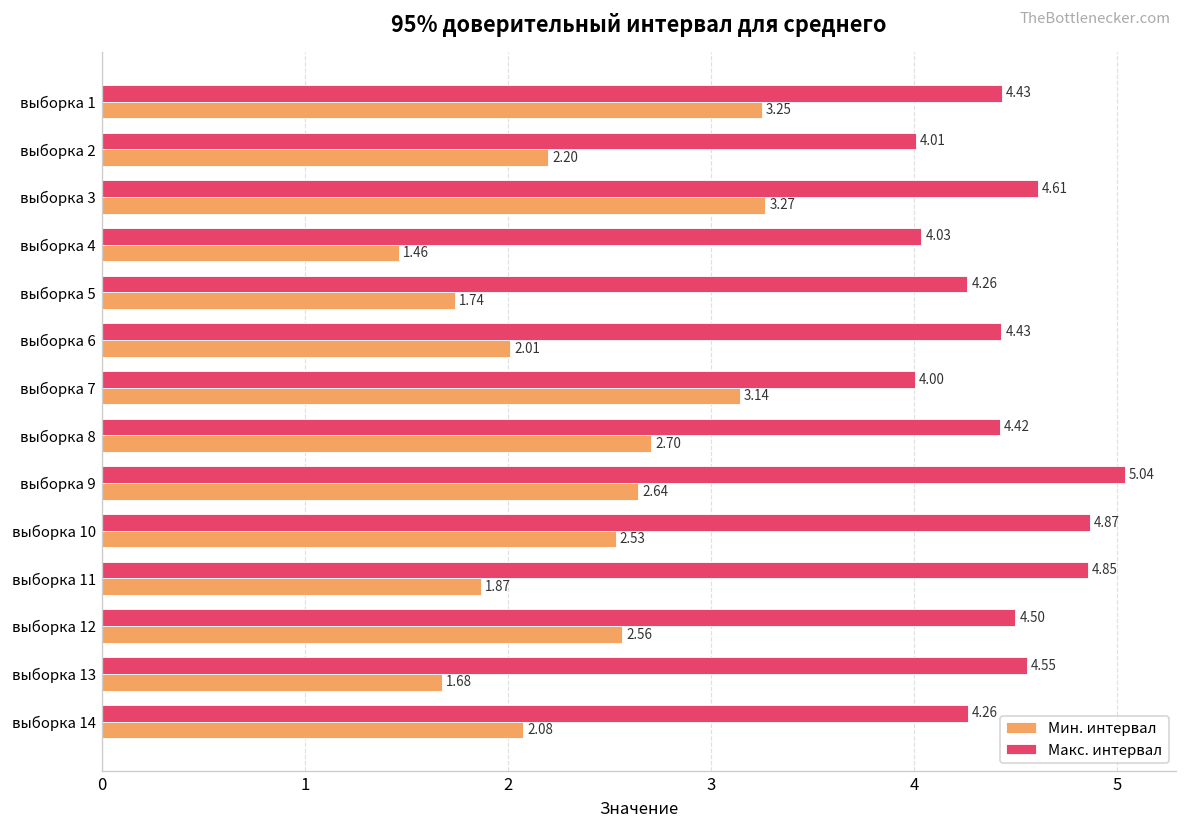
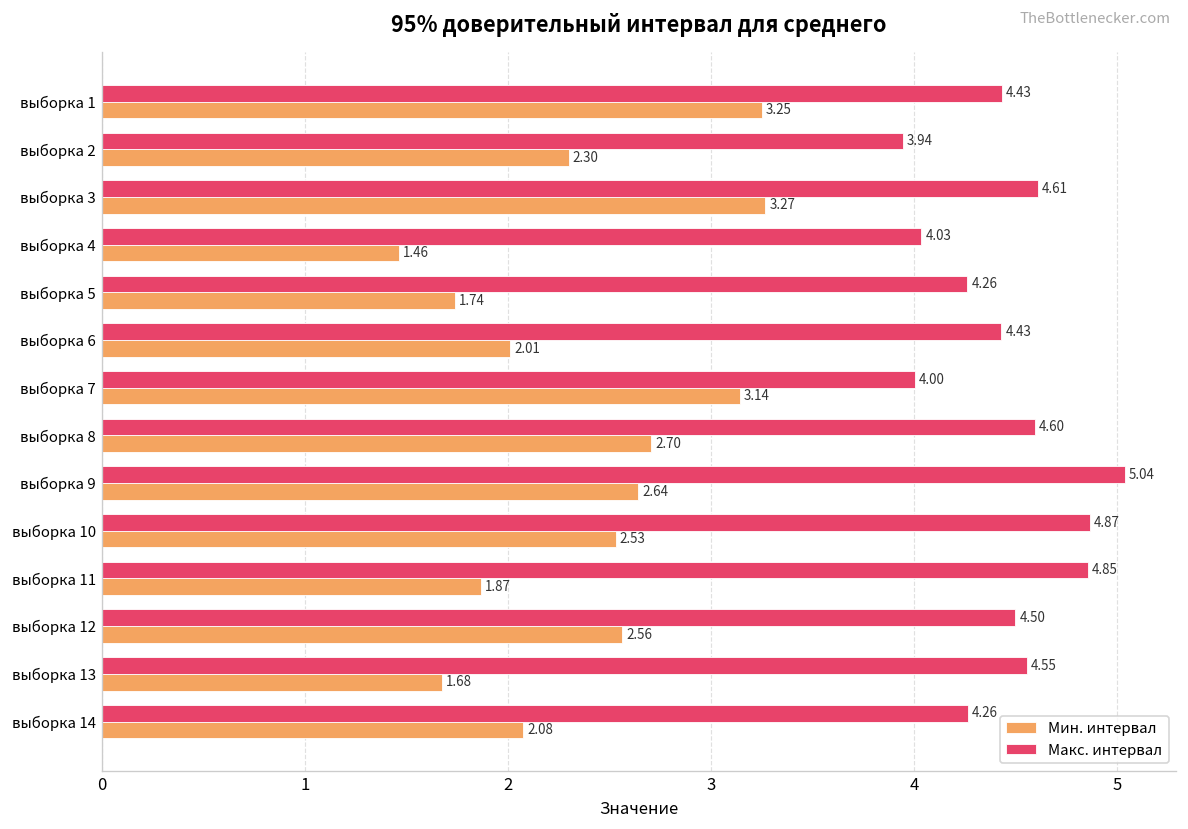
  {
    "Мин. интервал": {
      "выборка 1": 3.25,
-     "выборка 2": 2.20,
+     "выборка 2": 2.30,
      "выборка 3": 3.27,
      "выборка 4": 1.46,
      "выборка 5": 1.74,
      "выборка 6": 2.01,
      "выборка 7": 3.14,
      "выборка 8": 2.70,
      "выборка 9": 2.64,
      "выборка 10": 2.53,
      "выборка 11": 1.87,
      "выборка 12": 2.56,
      "выборка 13": 1.68,
      "выборка 14": 2.08
    },
    "Макс. интервал": {
      "выборка 1": 4.43,
-     "выборка 2": 4.01,
+     "выборка 2": 3.94,
      "выборка 3": 4.61,
      "выборка 4": 4.03,
      "выборка 5": 4.26,
      "выборка 6": 4.43,
      "выборка 7": 4.00,
-     "выборка 8": 4.42,
+     "выборка 8": 4.60,
      "выборка 9": 5.04,
      "выборка 10": 4.87,
      "выборка 11": 4.85,
      "выборка 12": 4.50,
      "выборка 13": 4.55,
      "выборка 14": 4.26
    }
  }
